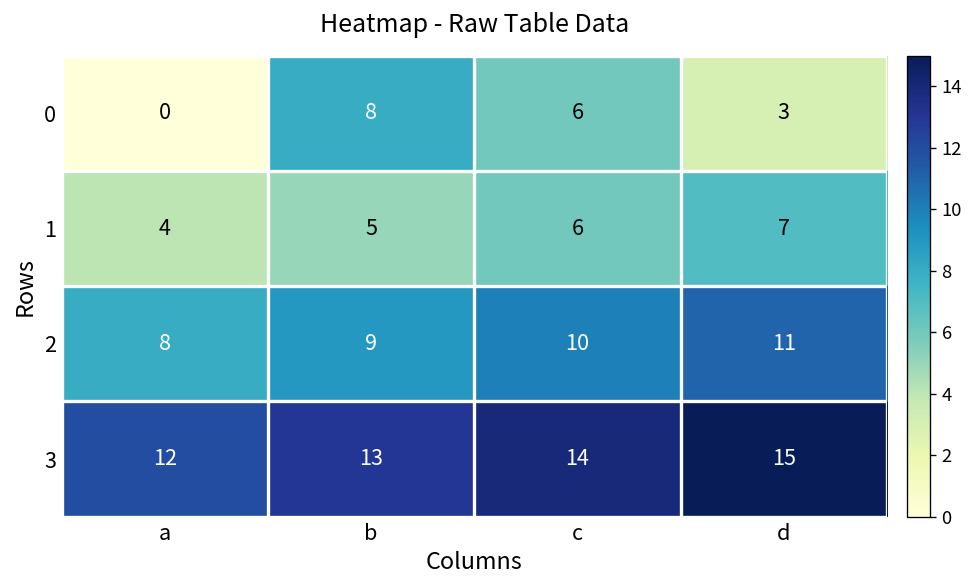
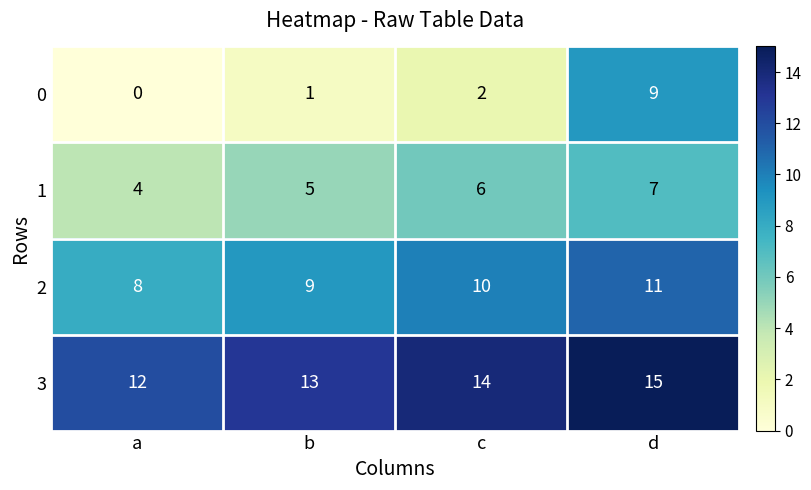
  {
    "0": {
      "a": 0,
-     "b": 8,
-     "c": 6,
-     "d": 3
+     "b": 1,
+     "c": 2,
+     "d": 9
    },
    "1": {
      "a": 4,
      "b": 5,
      "c": 6,
      "d": 7
    },
    "2": {
      "a": 8,
      "b": 9,
      "c": 10,
      "d": 11
    },
    "3": {
      "a": 12,
      "b": 13,
      "c": 14,
      "d": 15
    }
  }
